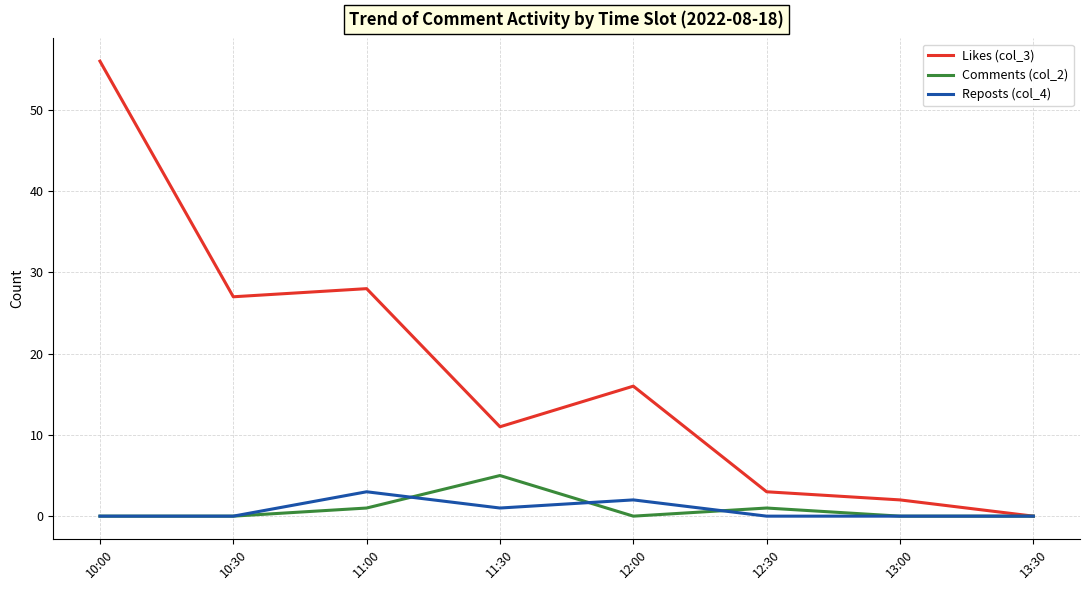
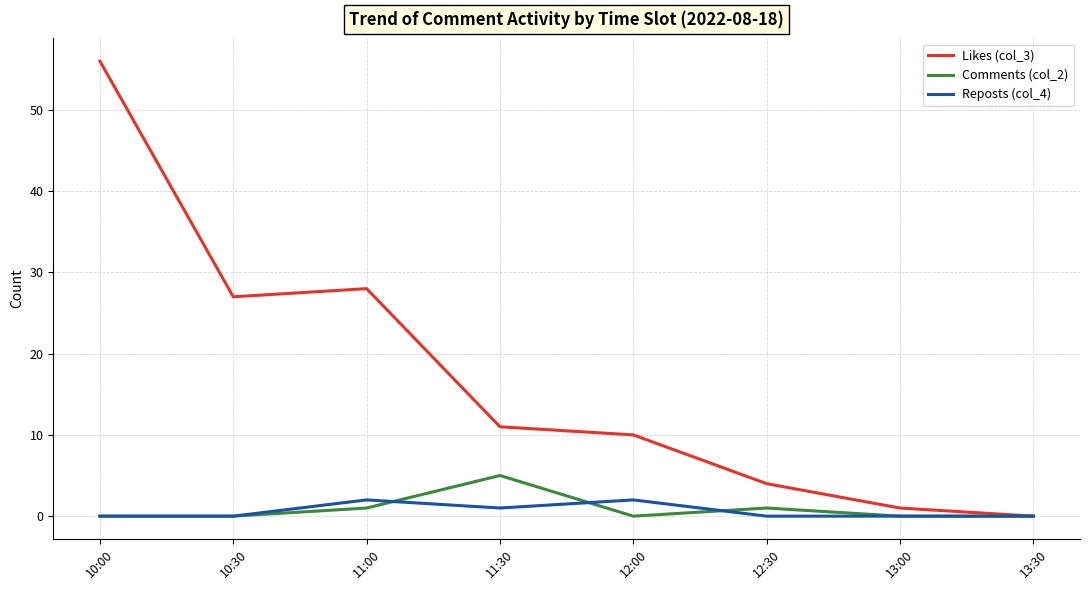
  {
    "Likes (col_3)": {
      "10:00": 56,
      "10:30": 27,
      "11:00": 28,
      "11:30": 11,
-     "12:00": 16,
-     "12:30": 3,
-     "13:00": 2
+     "12:00": 10,
+     "12:30": 4,
+     "13:00": 1
    },
    "Comments (col_2)": {
      "11:00": 1,
      "11:30": 5,
      "12:00": 0,
      "12:30": 1
    },
    "Reposts (col_4)": {
-     "11:00": 3,
+     "11:00": 2,
      "11:30": 1,
      "12:00": 2,
      "12:30": 0
    }
  }
